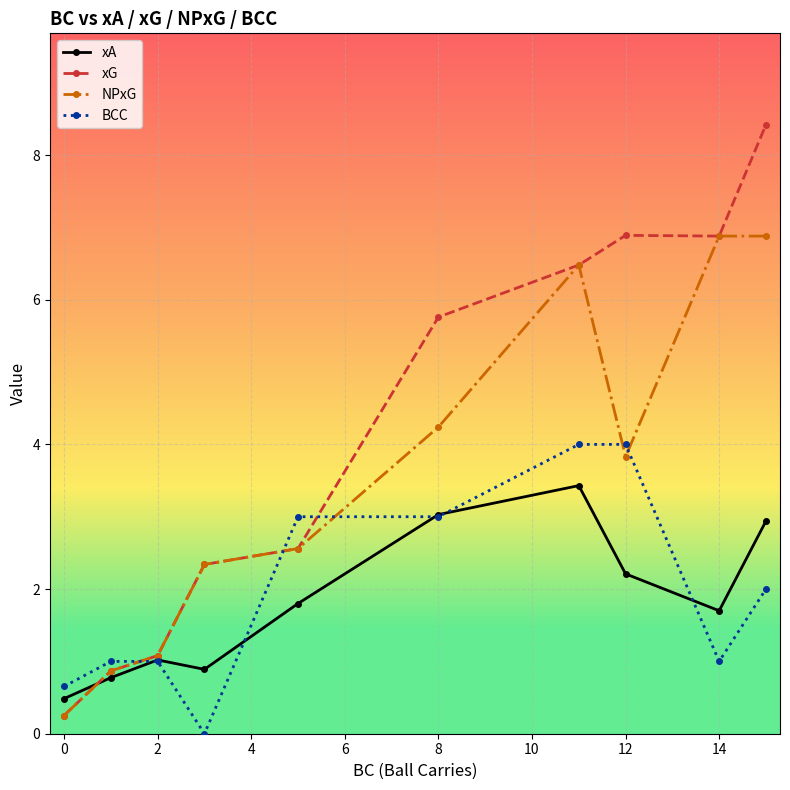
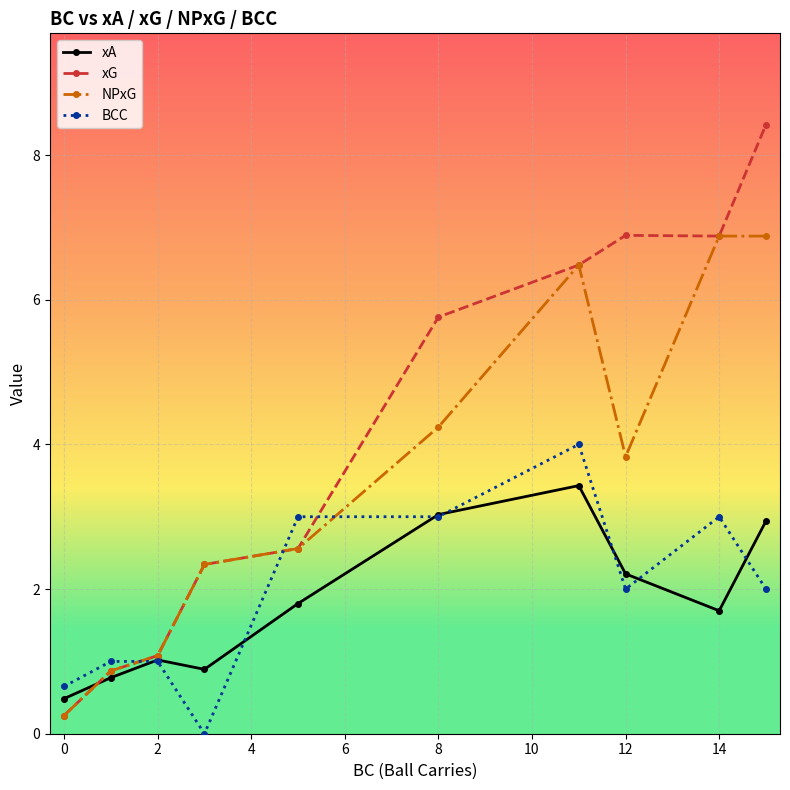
  {
    "xA": {
      "0": 0.5,
      "12": 2.2,
      "14": 1.7
    },
    "xG": {
      "8": 5.8,
      "12": 6.9
    },
    "NPxG": {
      "8": 4.2,
      "12": 3.8
    },
    "BCC": {
      "0": 0.7,
-     "12": 4,
-     "14": 1
+     "12": 2,
+     "14": 3
    }
  }
